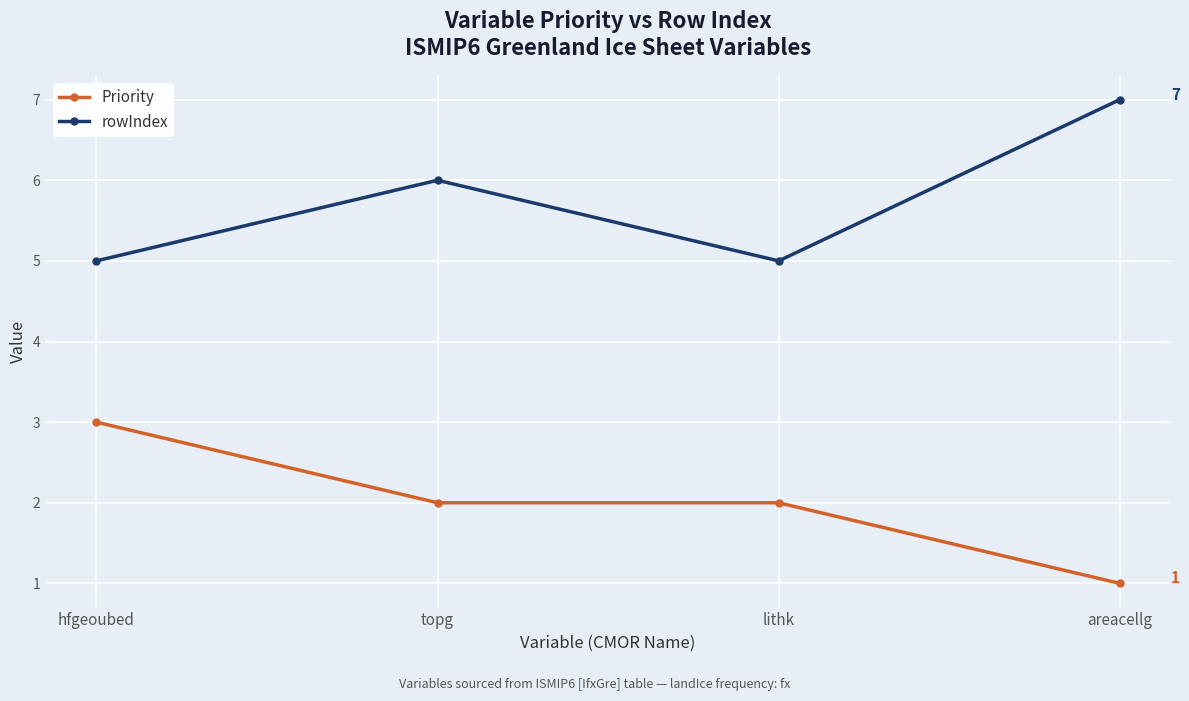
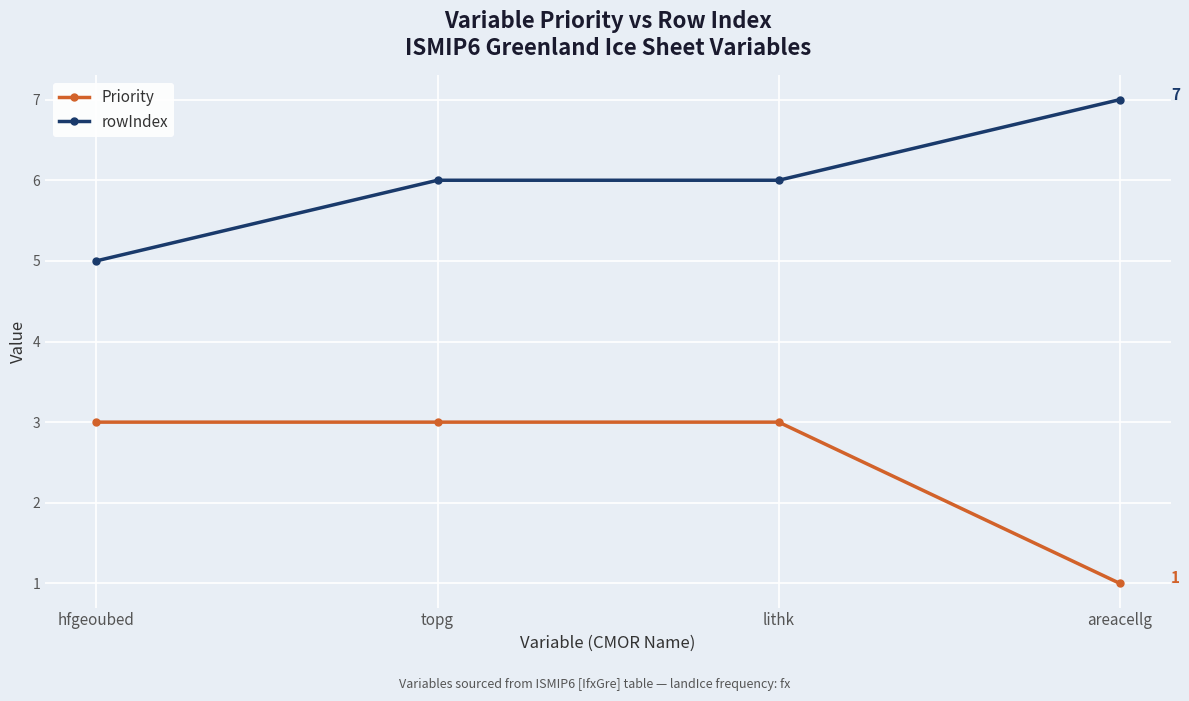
  {
    "Priority": {
      "hfgeoubed": 3,
-     "topg": 2,
-     "lithk": 2,
+     "topg": 3,
+     "lithk": 3,
      "areacellg": 1
    },
    "rowIndex": {
      "hfgeoubed": 5,
      "topg": 6,
-     "lithk": 5,
+     "lithk": 6,
      "areacellg": 7
    }
  }
